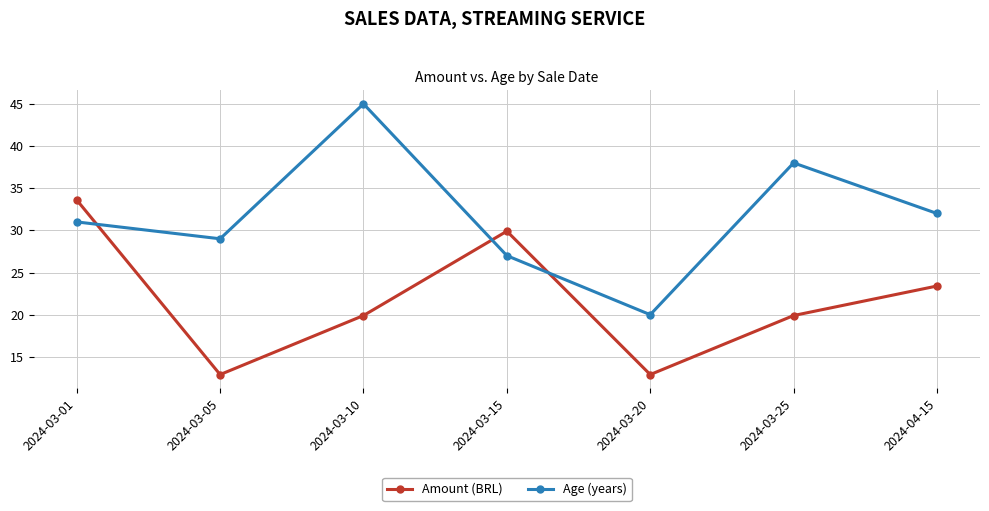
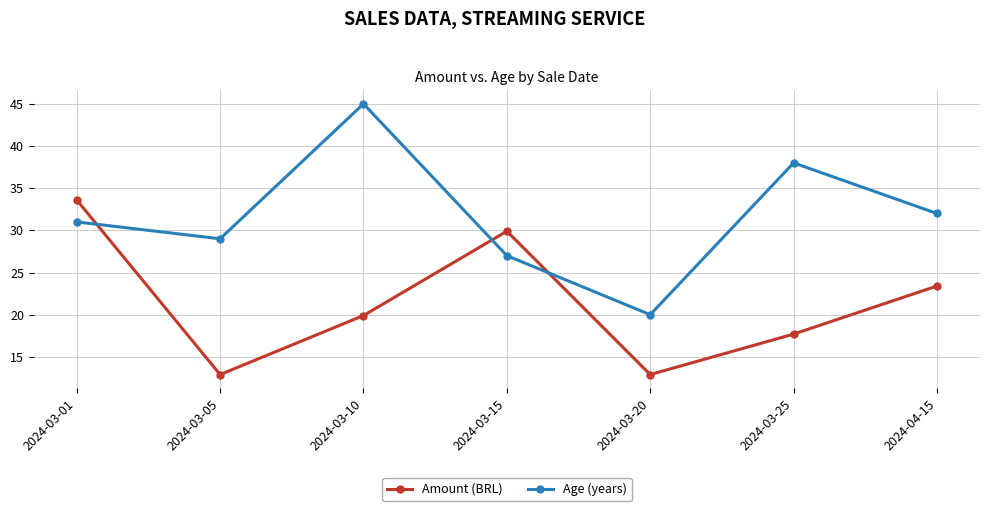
  {
    "Amount (BRL)": {
      "2024-03-01": 34,
      "2024-03-05": 13,
      "2024-03-10": 20,
      "2024-03-15": 30,
      "2024-03-20": 13,
-     "2024-03-25": 20,
+     "2024-03-25": 18,
      "2024-04-15": 23
    },
    "Age (years)": {
      "2024-03-01": 31,
      "2024-03-05": 29,
      "2024-03-10": 45,
      "2024-03-15": 27,
      "2024-03-20": 20,
      "2024-03-25": 38,
      "2024-04-15": 32
    }
  }
